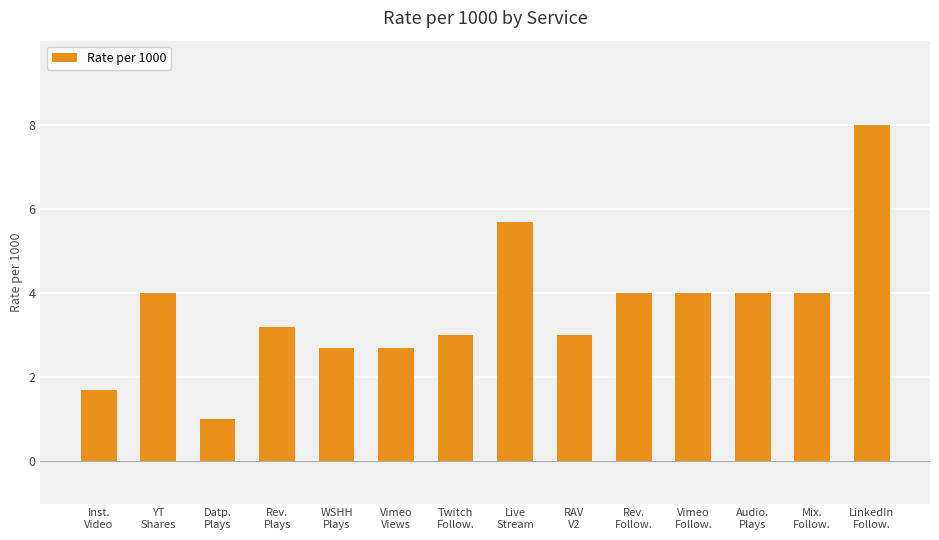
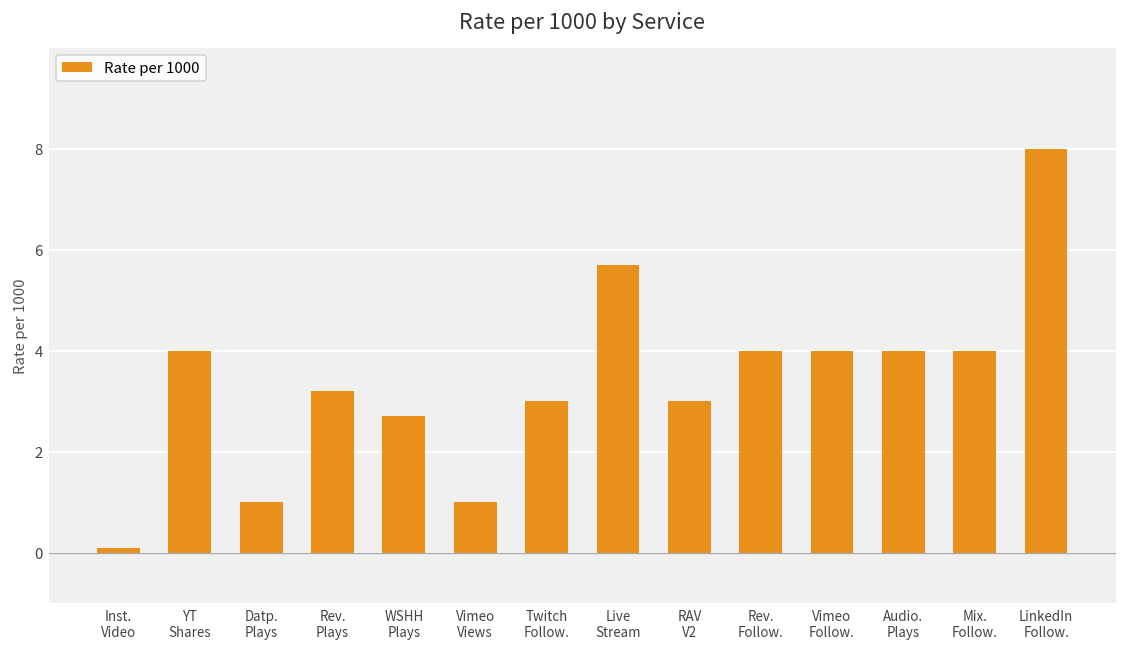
  {
-   "Inst. Video": 1.7,
+   "Inst. Video": 0.1,
    "YT Shares": 4.0,
    "Datp. Plays": 1.0,
    "Rev. Plays": 3.2,
    "WSHH Plays": 2.7,
-   "Vimeo Views": 2.7,
+   "Vimeo Views": 1.0,
    "Twitch Follow.": 3.0,
    "Live Stream": 5.7,
    "RAV V2": 3.0,
    "Rev. Follow.": 4.0,
    "Vimeo Follow.": 4.0,
    "Audio. Plays": 4.0,
    "Mix. Follow.": 4.0,
    "LinkedIn Follow.": 8.0
  }
